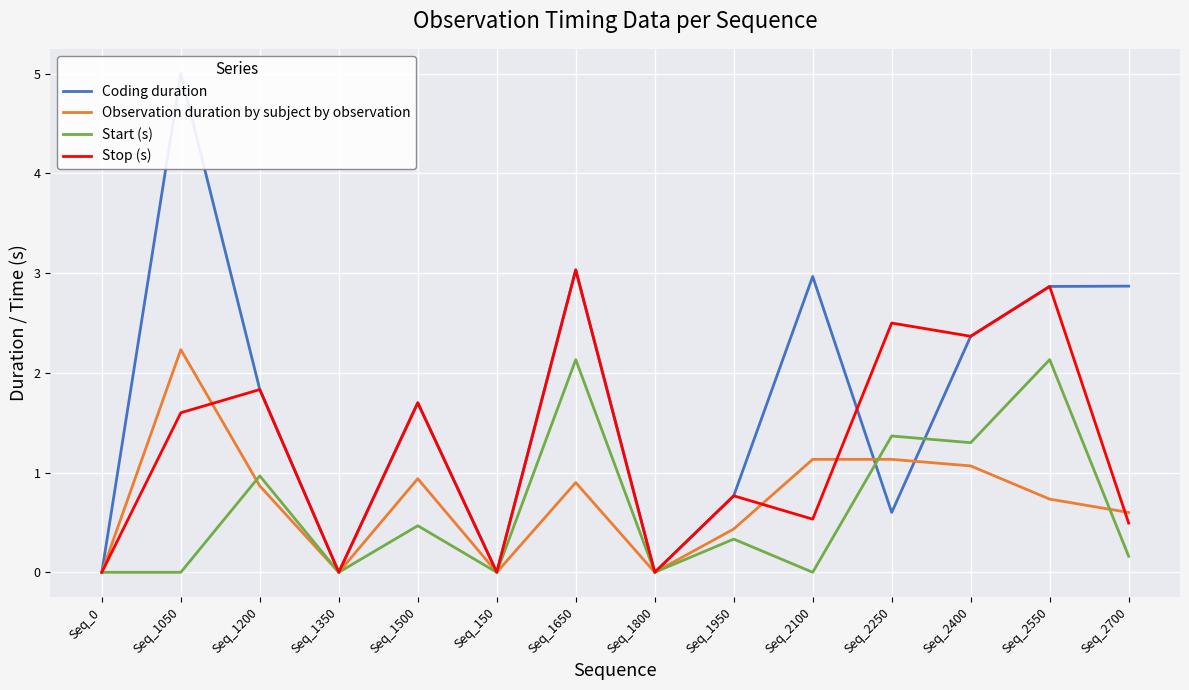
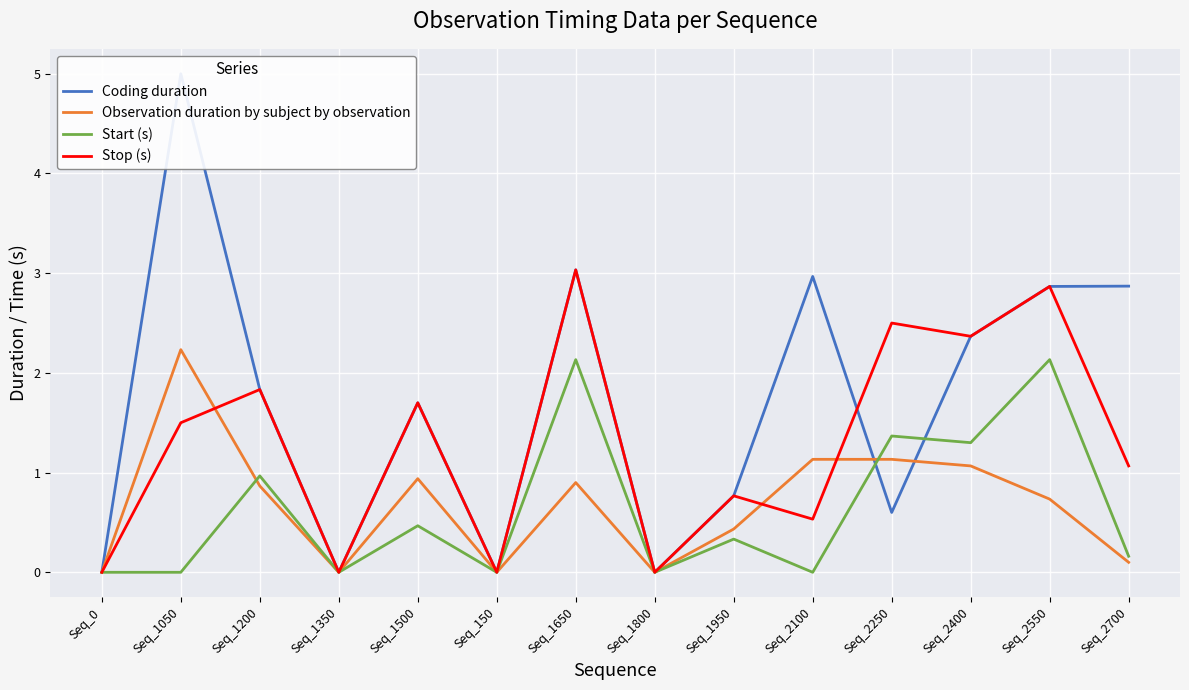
  {
    "Coding duration": {
      "Seq_2100": 3.0,
      "Seq_2250": 0.6,
      "Seq_2700": 2.9
    },
    "Observation duration by subject by observation": {
      "Seq_1050": 2.2,
      "Seq_1200": 0.9,
      "Seq_1500": 0.9,
      "Seq_1650": 0.9,
      "Seq_1950": 0.4,
      "Seq_2100": 1.1,
      "Seq_2250": 1.1,
      "Seq_2400": 1.1,
      "Seq_2550": 0.7,
-     "Seq_2700": 0.6
+     "Seq_2700": 0.1
    },
    "Start (s)": {
      "Seq_1050": 0.0,
      "Seq_1200": 1.0,
      "Seq_1500": 0.5,
      "Seq_1650": 2.1,
      "Seq_1950": 0.3,
      "Seq_2100": 0.0,
      "Seq_2250": 1.4,
      "Seq_2400": 1.3,
      "Seq_2550": 2.1,
      "Seq_2700": 0.2
    },
    "Stop (s)": {
-     "Seq_1050": 1.6,
+     "Seq_1050": 1.5,
      "Seq_2100": 0.5,
      "Seq_2250": 2.5,
-     "Seq_2700": 0.5
+     "Seq_2700": 1.1
    }
  }
